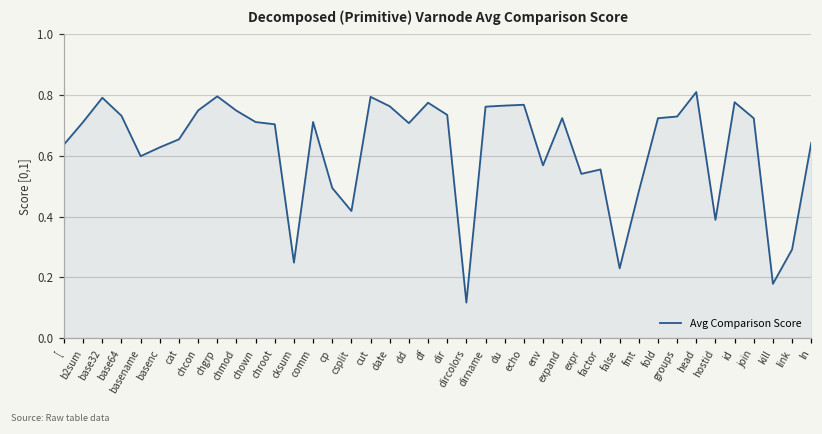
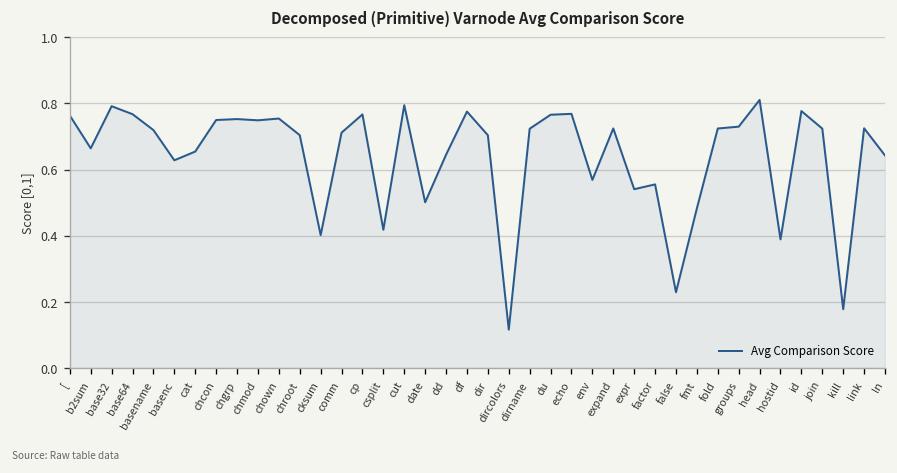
  {
-   "[": 0.64,
-   "b2sum": 0.71,
+   "[": 0.76,
+   "b2sum": 0.66,
    "base32": 0.79,
-   "base64": 0.73,
-   "basename": 0.60,
+   "base64": 0.77,
+   "basename": 0.72,
    "basenc": 0.63,
    "cat": 0.65,
    "chcon": 0.75,
-   "chgrp": 0.80,
+   "chgrp": 0.75,
    "chmod": 0.75,
-   "chown": 0.71,
+   "chown": 0.75,
    "chroot": 0.70,
-   "cksum": 0.25,
+   "cksum": 0.40,
    "comm": 0.71,
-   "cp": 0.49,
+   "cp": 0.77,
    "csplit": 0.42,
    "cut": 0.79,
-   "date": 0.76,
-   "dd": 0.71,
+   "date": 0.50,
+   "dd": 0.64,
    "df": 0.77,
-   "dir": 0.73,
+   "dir": 0.70,
    "dircolors": 0.12,
-   "dirname": 0.76,
+   "dirname": 0.72,
    "du": 0.77,
    "echo": 0.77,
    "env": 0.57,
    "expand": 0.72,
    "expr": 0.54,
    "factor": 0.56,
    "false": 0.23,
    "fmt": 0.48,
    "fold": 0.72,
    "groups": 0.73,
    "head": 0.81,
    "hostid": 0.39,
    "id": 0.78,
    "join": 0.72,
    "kill": 0.18,
-   "link": 0.29,
+   "link": 0.72,
    "ln": 0.64
  }
